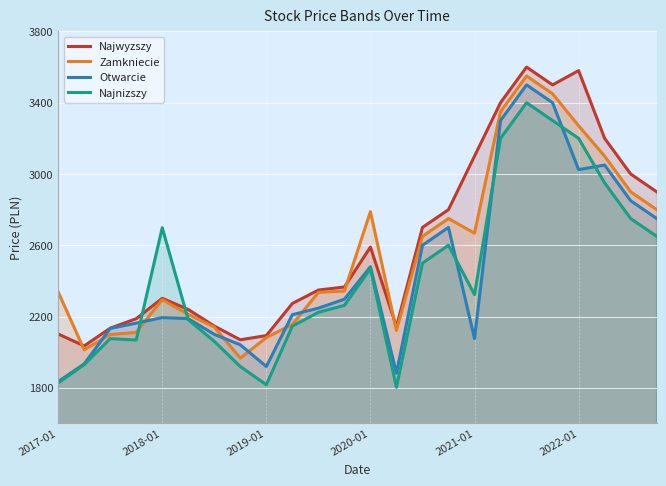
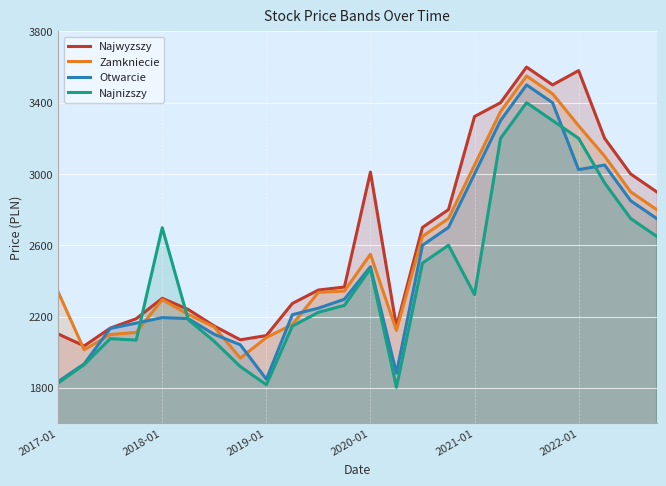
  {
    "Najwyzszy": {
      "2017-01": 2100,
-     "2020-01": 2590,
-     "2021-01": 3100,
+     "2020-01": 3010,
+     "2021-01": 3320,
      "2022-01": 3580
    },
    "Zamkniecie": {
      "2017-01": 2340,
-     "2020-01": 2790,
-     "2021-01": 2670,
+     "2020-01": 2550,
+     "2021-01": 3050,
      "2022-01": 3270
    },
    "Otwarcie": {
      "2018-01": 2190,
-     "2019-01": 1920,
-     "2021-01": 2080,
+     "2019-01": 1850,
+     "2021-01": 3000,
      "2022-01": 3020
    },
    "Najnizszy": {
      "2018-01": 2700,
      "2019-01": 1820,
      "2021-01": 2320,
      "2022-01": 3200
    }
  }
